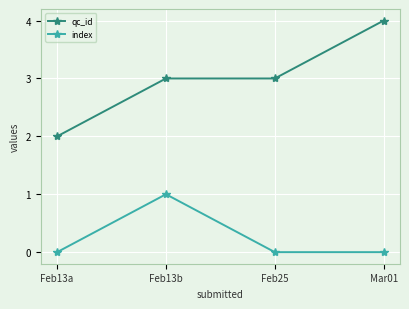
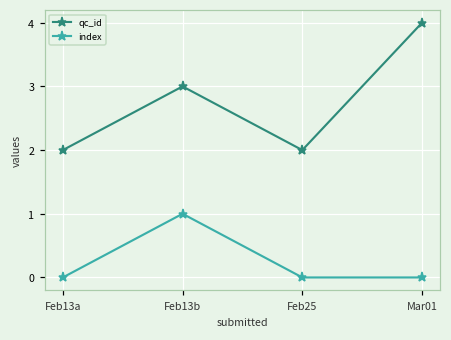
  {
    "qc_id": {
      "Feb13a": 2,
      "Feb13b": 3,
-     "Feb25": 3,
+     "Feb25": 2,
      "Mar01": 4
    },
    "index": {
      "Feb13a": 0,
      "Feb13b": 1,
      "Feb25": 0,
      "Mar01": 0
    }
  }
